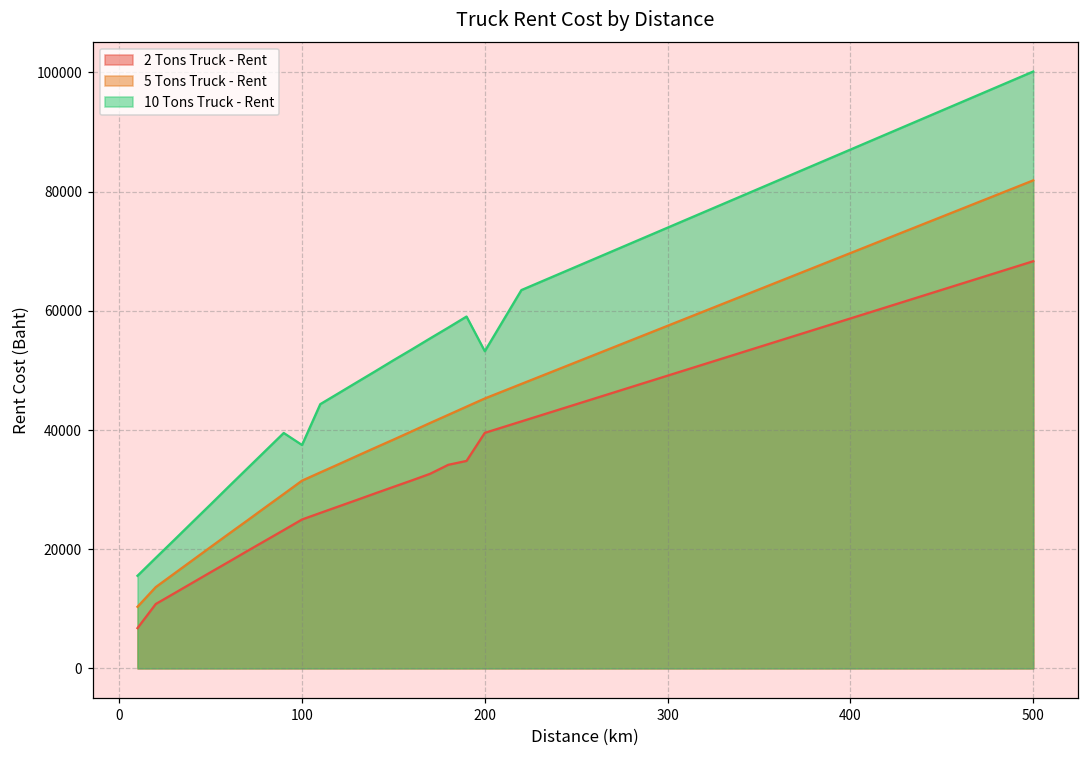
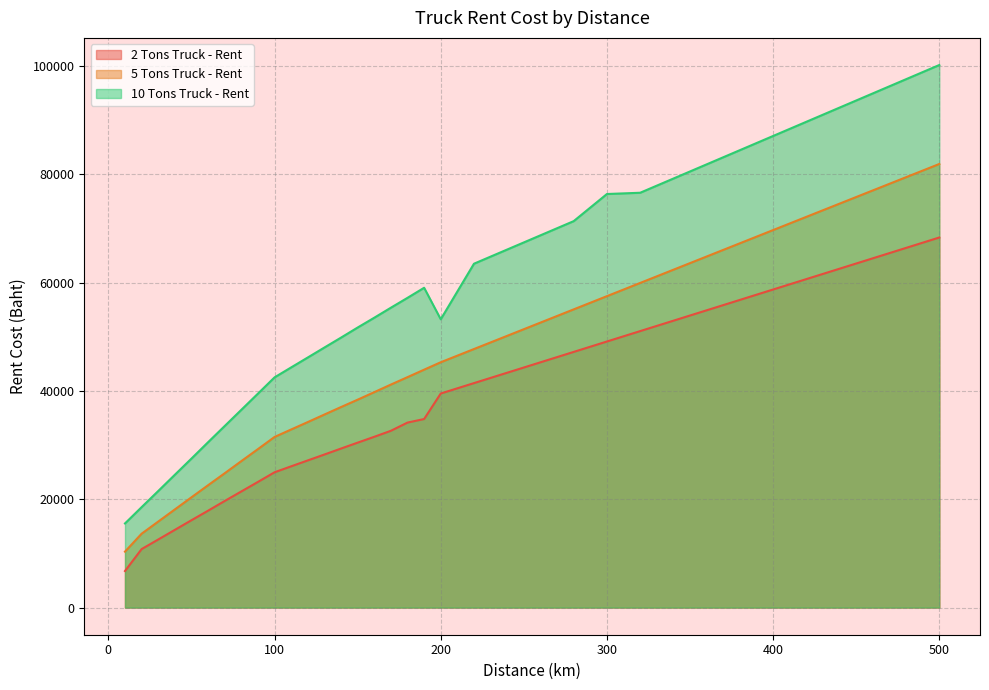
  {
    "10 Tons Truck - Rent": {
-     "100": 37000,
+     "100": 43000,
      "200": 53000,
-     "300": 74000,
+     "300": 76000,
      "400": 87000,
      "500": 100000
    }
  }
